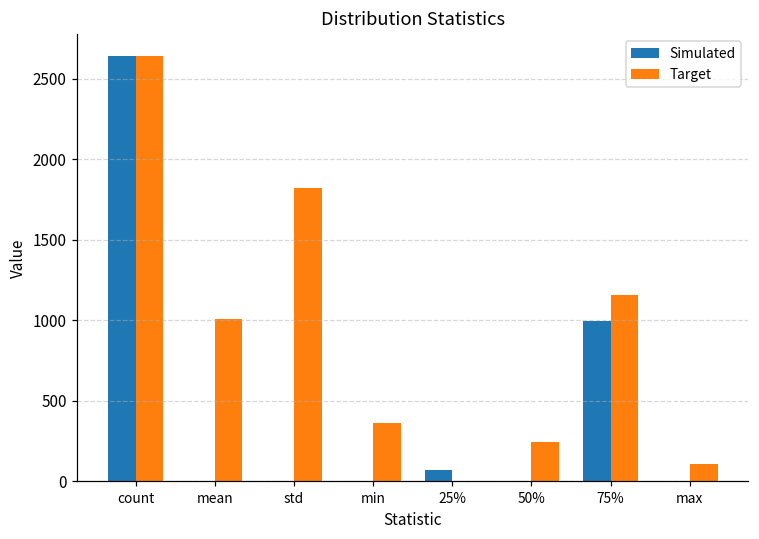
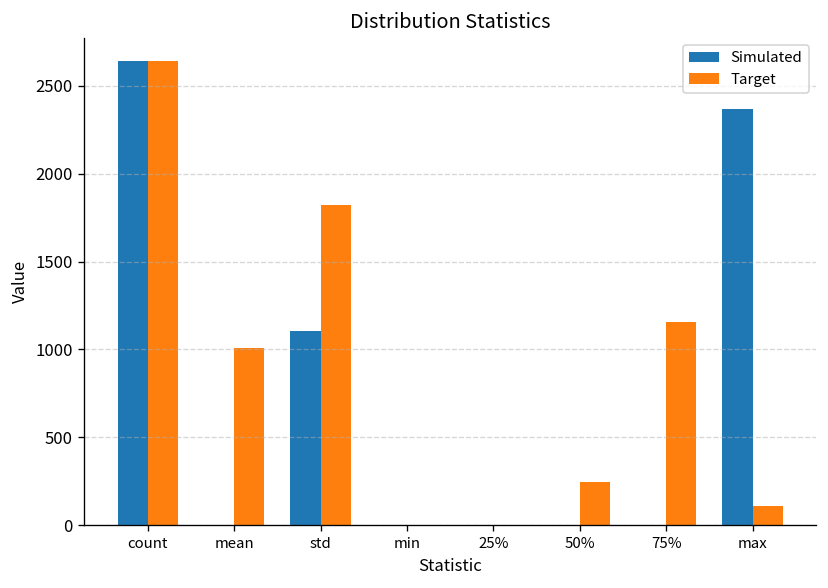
  {
    "Simulated": {
      "count": 2640,
-     "std": 0,
-     "25%": 70,
-     "75%": 990,
-     "max": 0
+     "std": 1110,
+     "25%": 0,
+     "75%": 0,
+     "max": 2370
    },
    "Target": {
      "count": 2640,
      "mean": 1010,
      "std": 1820,
-     "min": 360,
+     "min": 0,
      "50%": 240,
      "75%": 1150,
      "max": 110
    }
  }
